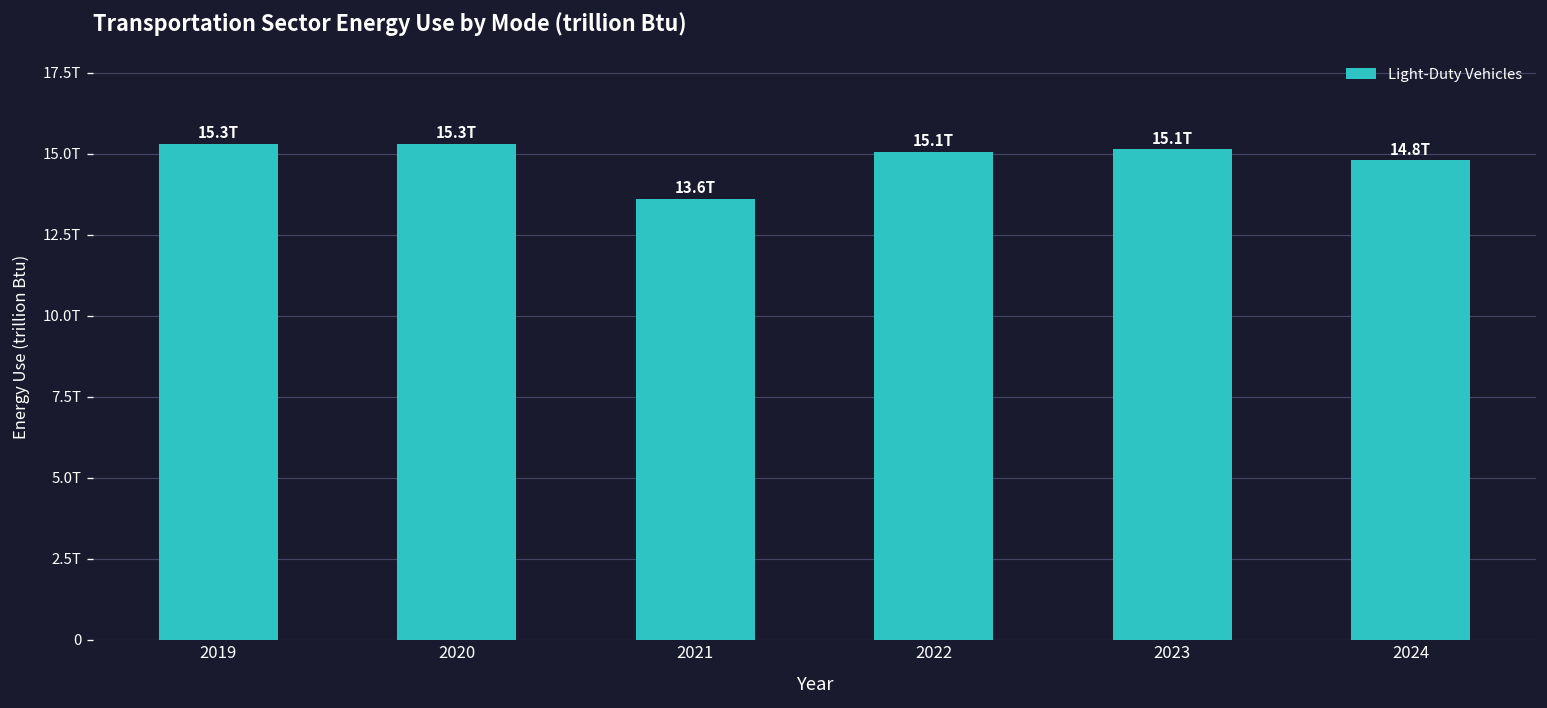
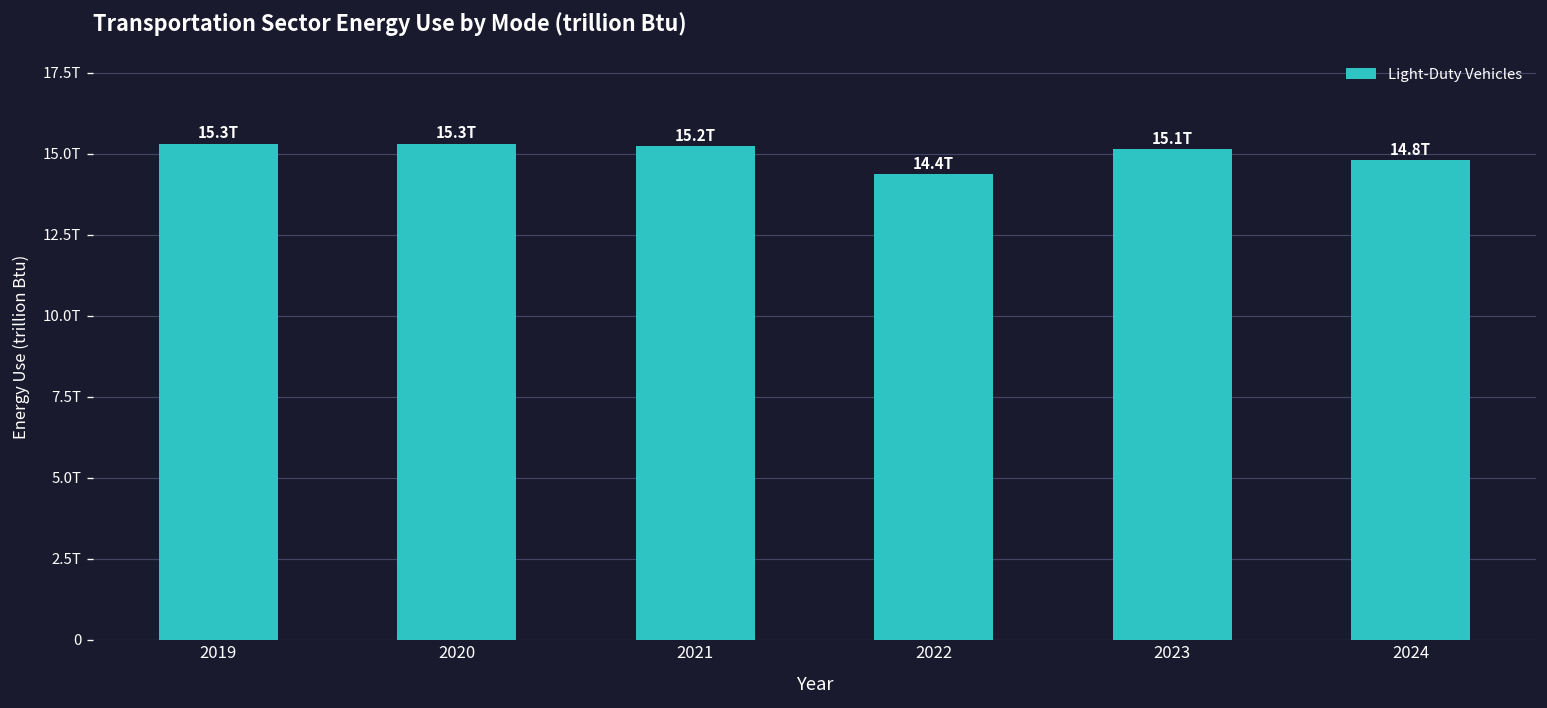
  {
    "2019": "15.3T",
    "2020": "15.3T",
-   "2021": "13.6T",
-   "2022": "15.1T",
+   "2021": "15.2T",
+   "2022": "14.4T",
    "2023": "15.1T",
    "2024": "14.8T"
  }
